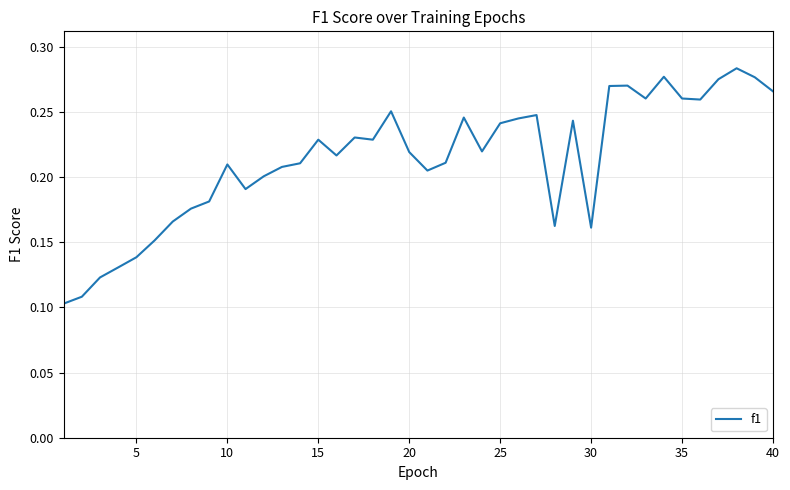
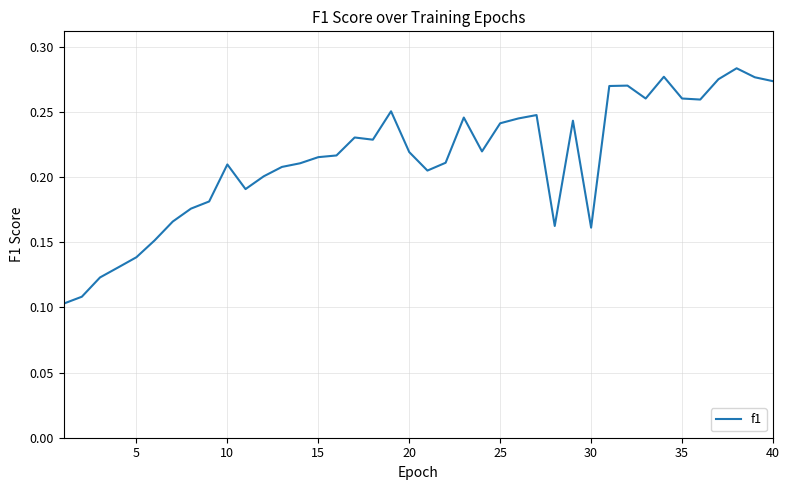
  {
    "5": 0.139,
    "10": 0.210,
-   "15": 0.229,
+   "15": 0.215,
    "20": 0.219,
    "25": 0.241,
    "30": 0.161,
    "35": 0.260,
-   "40": 0.266
+   "40": 0.274
  }
